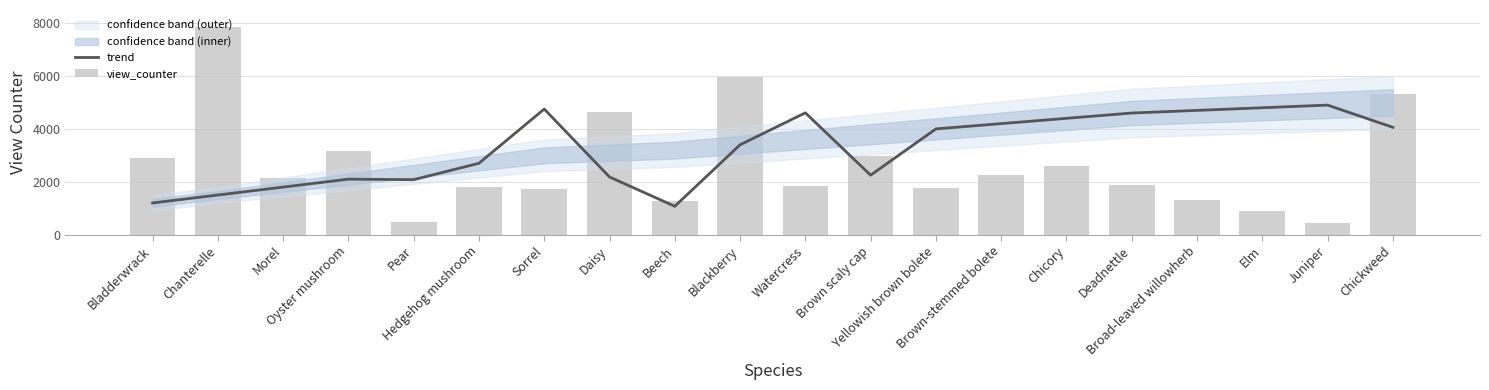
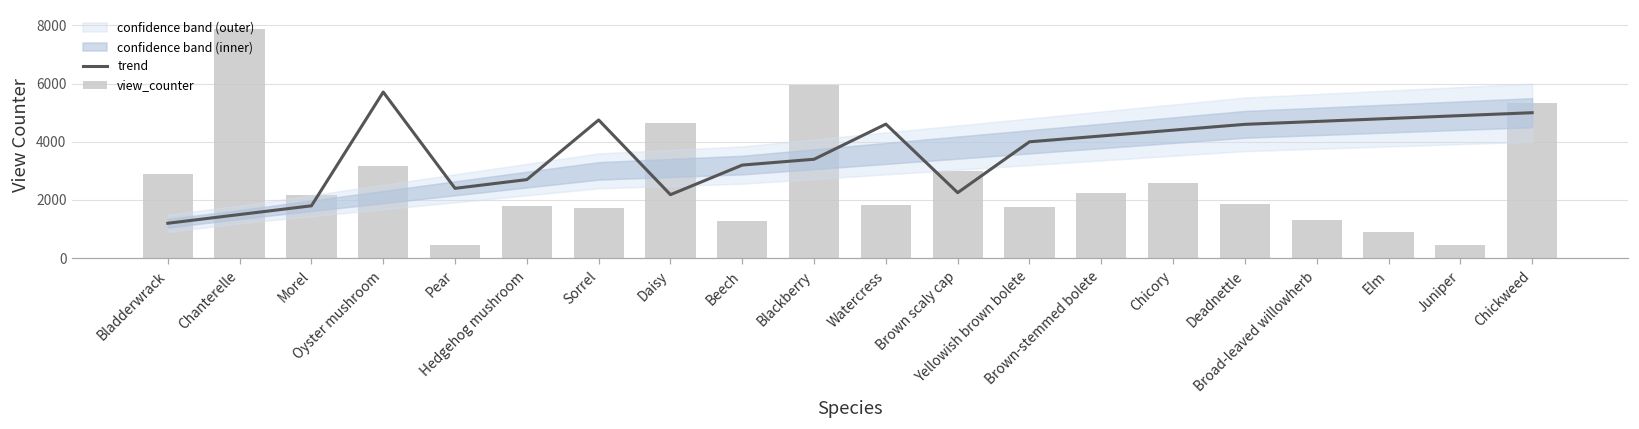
  {
    "trend": {
      "Bladderwrack": 1200,
      "Chanterelle": 1500,
      "Morel": 1800,
-     "Oyster mushroom": 2100,
-     "Pear": 2100,
+     "Oyster mushroom": 5700,
+     "Pear": 2400,
      "Hedgehog mushroom": 2700,
      "Sorrel": 4800,
      "Daisy": 2200,
-     "Beech": 1100,
+     "Beech": 3200,
      "Blackberry": 3400,
      "Watercress": 4600,
      "Brown scaly cap": 2300,
      "Yellowish brown bolete": 4000,
      "Brown-stemmed bolete": 4200,
      "Chicory": 4400,
      "Deadnettle": 4600,
      "Broad-leaved willowherb": 4700,
      "Elm": 4800,
      "Juniper": 4900,
-     "Chickweed": 4100
+     "Chickweed": 5000
    }
  }
